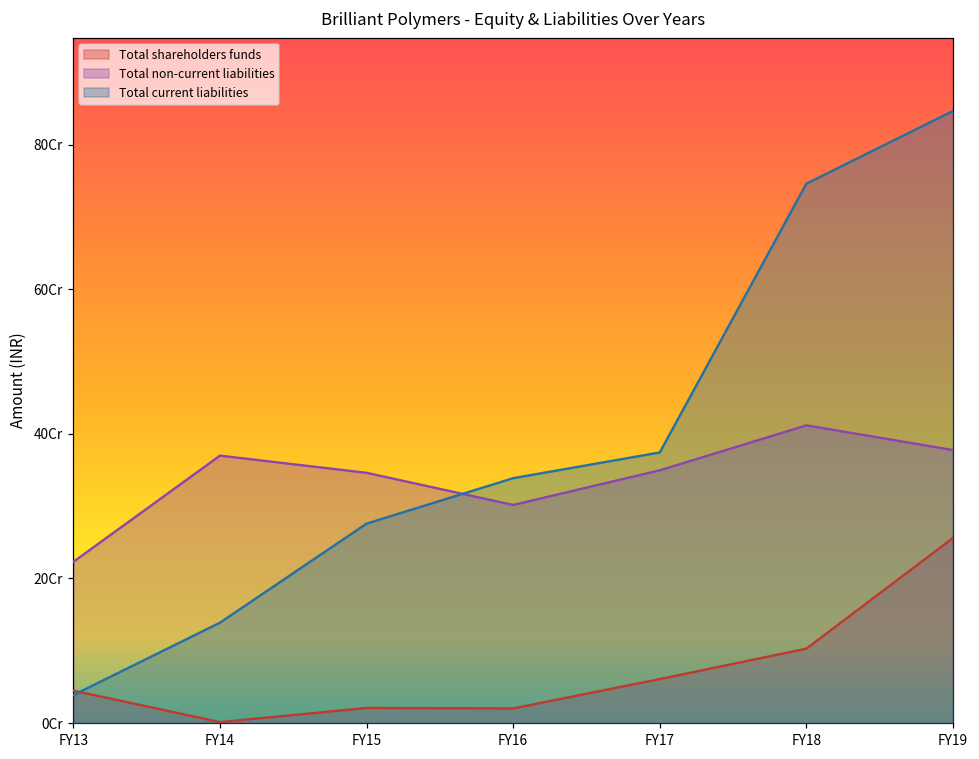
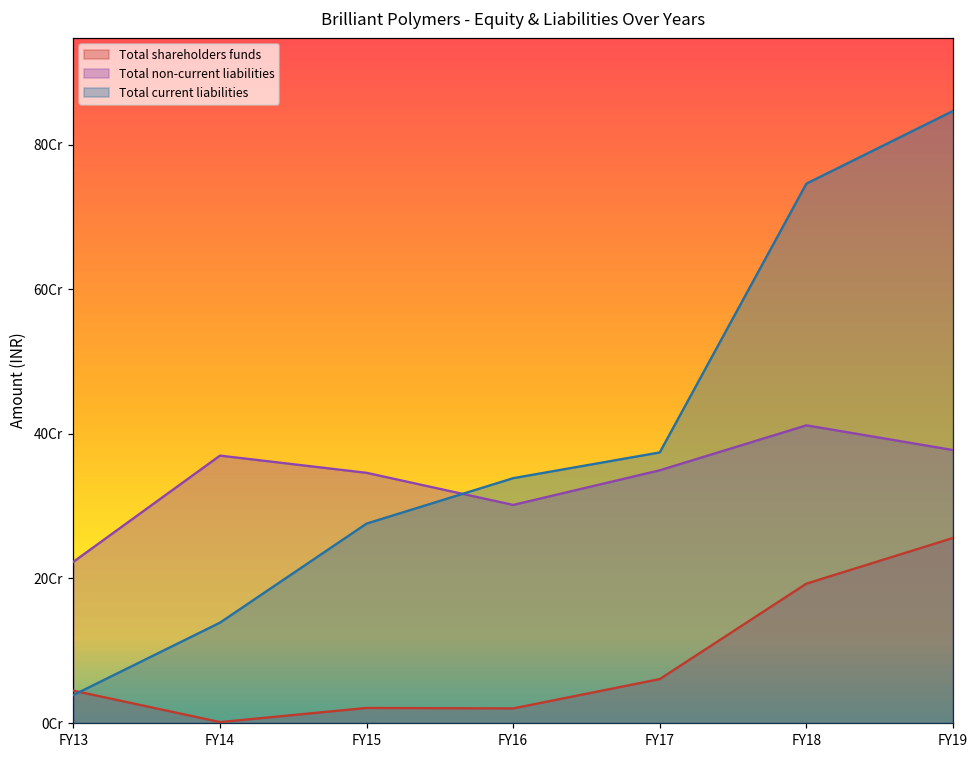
  {
    "Total shareholders funds": {
      "FY13": "4Cr",
      "FY14": "0Cr",
      "FY15": "2Cr",
      "FY16": "2Cr",
      "FY17": "6Cr",
-     "FY18": "10Cr",
+     "FY18": "19Cr",
      "FY19": "26Cr"
    },
    "Total non-current liabilities": {
      "FY13": "22Cr",
      "FY14": "37Cr",
      "FY15": "35Cr",
      "FY16": "30Cr",
      "FY17": "35Cr",
      "FY18": "41Cr",
      "FY19": "38Cr"
    },
    "Total current liabilities": {
      "FY13": "4Cr",
      "FY14": "14Cr",
      "FY15": "28Cr",
      "FY16": "34Cr",
      "FY17": "37Cr",
      "FY18": "75Cr",
      "FY19": "85Cr"
    }
  }
